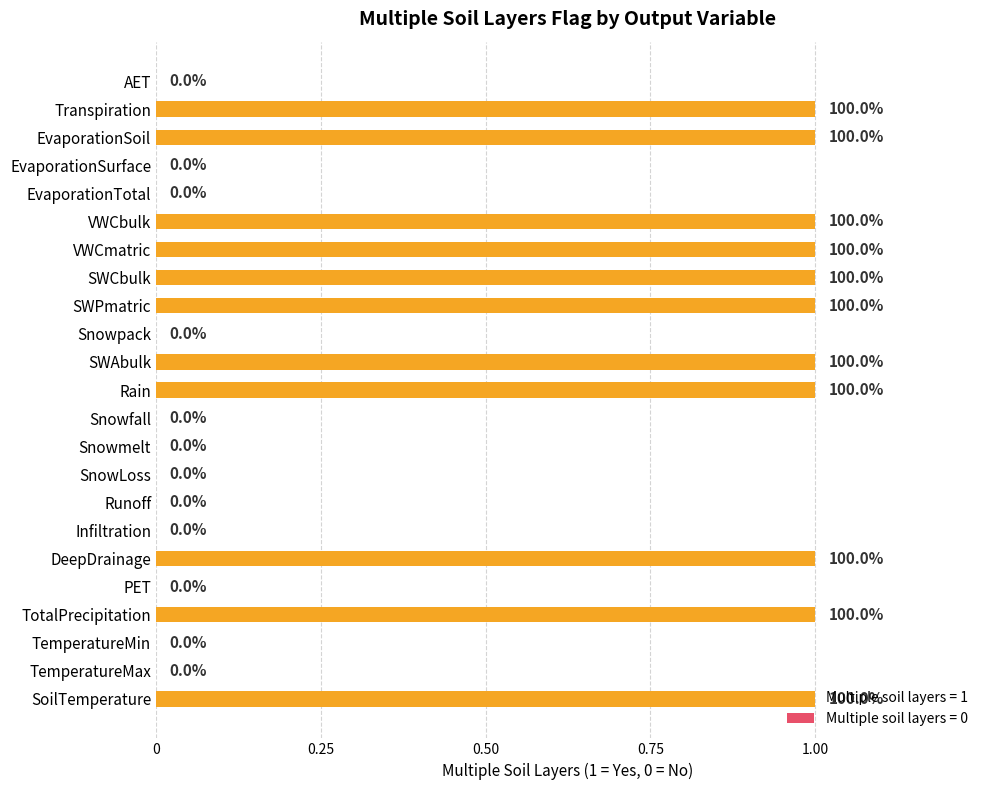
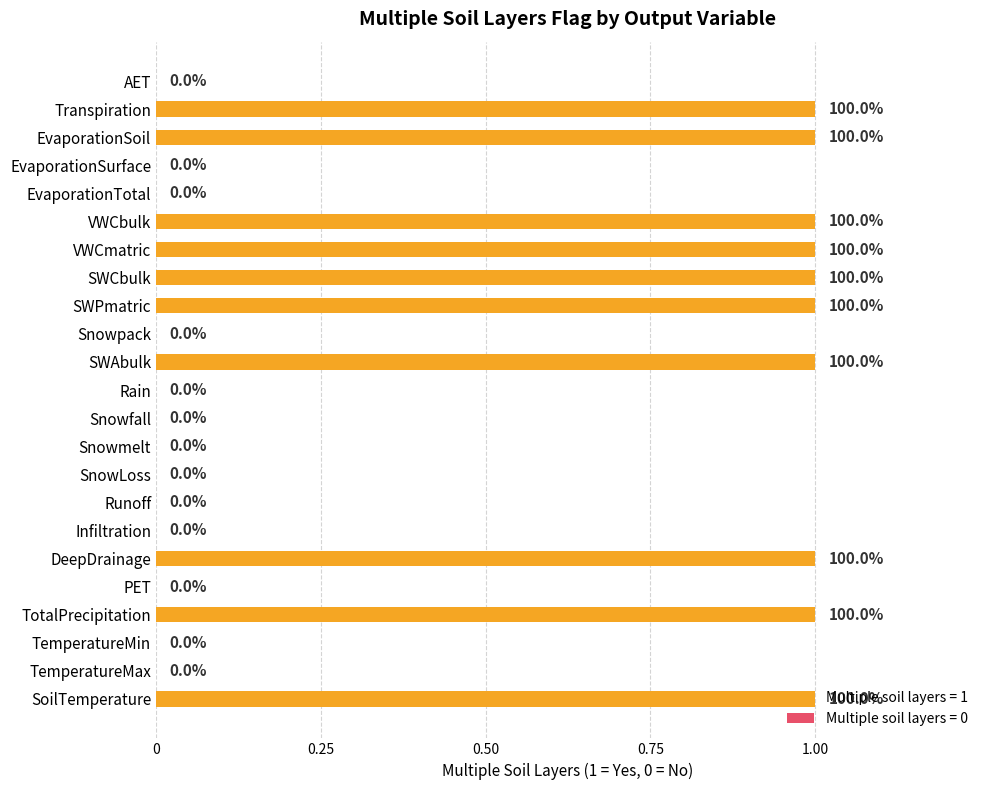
  {
    "AET": "0.0%",
    "Transpiration": "100.0%",
    "EvaporationSoil": "100.0%",
    "EvaporationSurface": "0.0%",
    "EvaporationTotal": "0.0%",
    "VWCbulk": "100.0%",
    "VWCmatric": "100.0%",
    "SWCbulk": "100.0%",
    "SWPmatric": "100.0%",
    "Snowpack": "0.0%",
    "SWAbulk": "100.0%",
-   "Rain": "100.0%",
+   "Rain": "0.0%",
    "Snowfall": "0.0%",
    "Snowmelt": "0.0%",
    "SnowLoss": "0.0%",
    "Runoff": "0.0%",
    "Infiltration": "0.0%",
    "DeepDrainage": "100.0%",
    "PET": "0.0%",
    "TotalPrecipitation": "100.0%",
    "TemperatureMin": "0.0%",
    "TemperatureMax": "0.0%",
    "SoilTemperature": "100.0%"
  }
